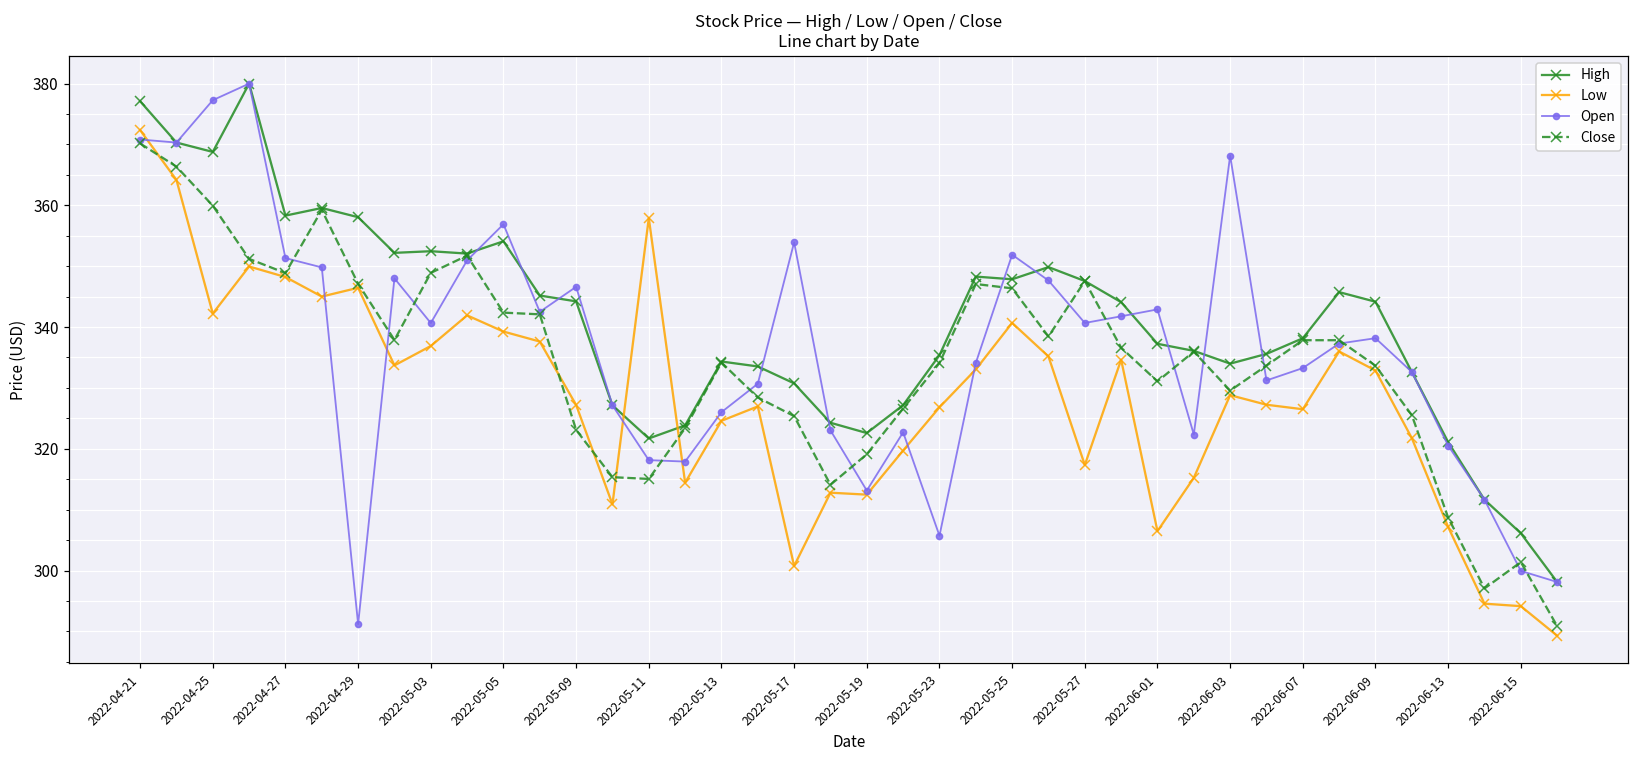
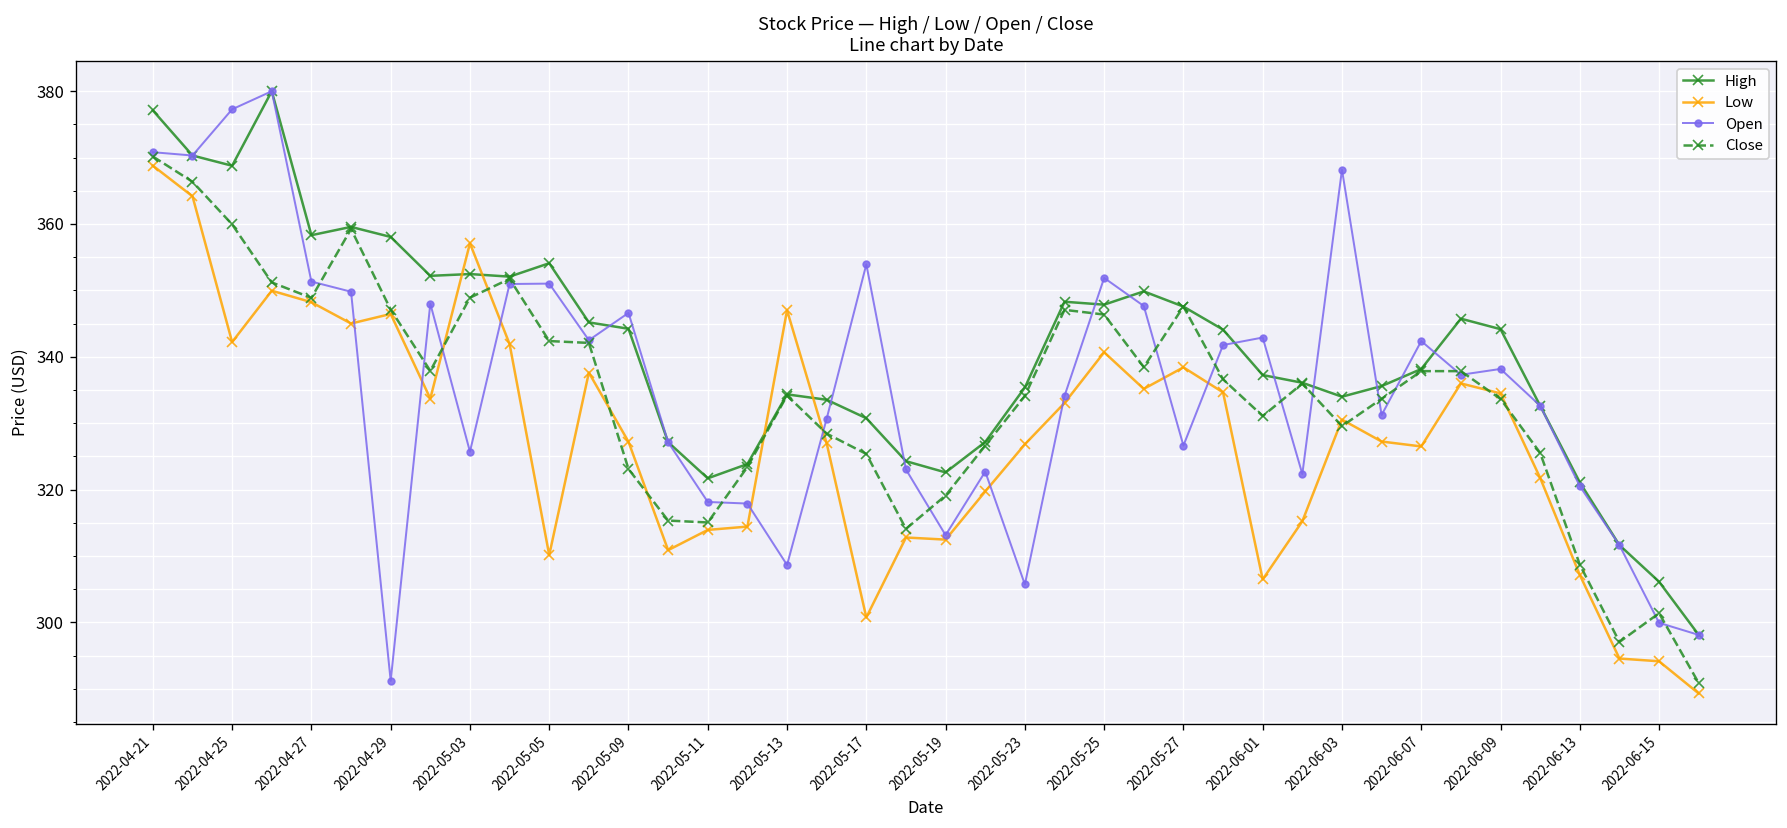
  {
    "Low": {
-     "2022-04-21": 372,
+     "2022-04-21": 369,
      "2022-04-25": 342,
      "2022-04-27": 348,
      "2022-04-29": 346,
-     "2022-05-03": 337,
-     "2022-05-05": 339,
+     "2022-05-03": 357,
+     "2022-05-05": 310,
      "2022-05-09": 327,
-     "2022-05-11": 358,
-     "2022-05-13": 325,
+     "2022-05-11": 314,
+     "2022-05-13": 347,
      "2022-05-17": 301,
      "2022-05-19": 312,
      "2022-05-23": 327,
      "2022-05-25": 341,
-     "2022-05-27": 317,
+     "2022-05-27": 338,
      "2022-06-01": 306,
-     "2022-06-03": 329,
+     "2022-06-03": 331,
      "2022-06-07": 327,
-     "2022-06-09": 333,
+     "2022-06-09": 334,
      "2022-06-13": 307,
      "2022-06-15": 294
    },
    "Open": {
      "2022-04-21": 371,
      "2022-04-25": 377,
      "2022-04-27": 351,
      "2022-04-29": 291,
-     "2022-05-03": 341,
-     "2022-05-05": 357,
+     "2022-05-03": 326,
+     "2022-05-05": 351,
      "2022-05-09": 347,
      "2022-05-11": 318,
-     "2022-05-13": 326,
+     "2022-05-13": 309,
      "2022-05-17": 354,
      "2022-05-19": 313,
      "2022-05-23": 306,
      "2022-05-25": 352,
-     "2022-05-27": 341,
+     "2022-05-27": 327,
      "2022-06-01": 343,
      "2022-06-03": 368,
-     "2022-06-07": 333,
+     "2022-06-07": 342,
      "2022-06-09": 338,
      "2022-06-13": 321,
      "2022-06-15": 300
    }
  }
